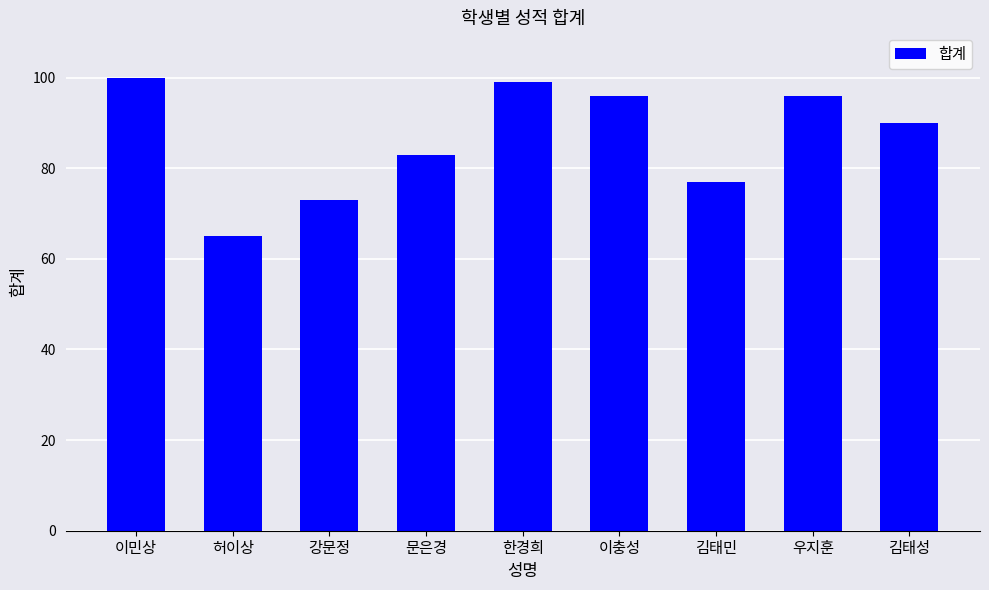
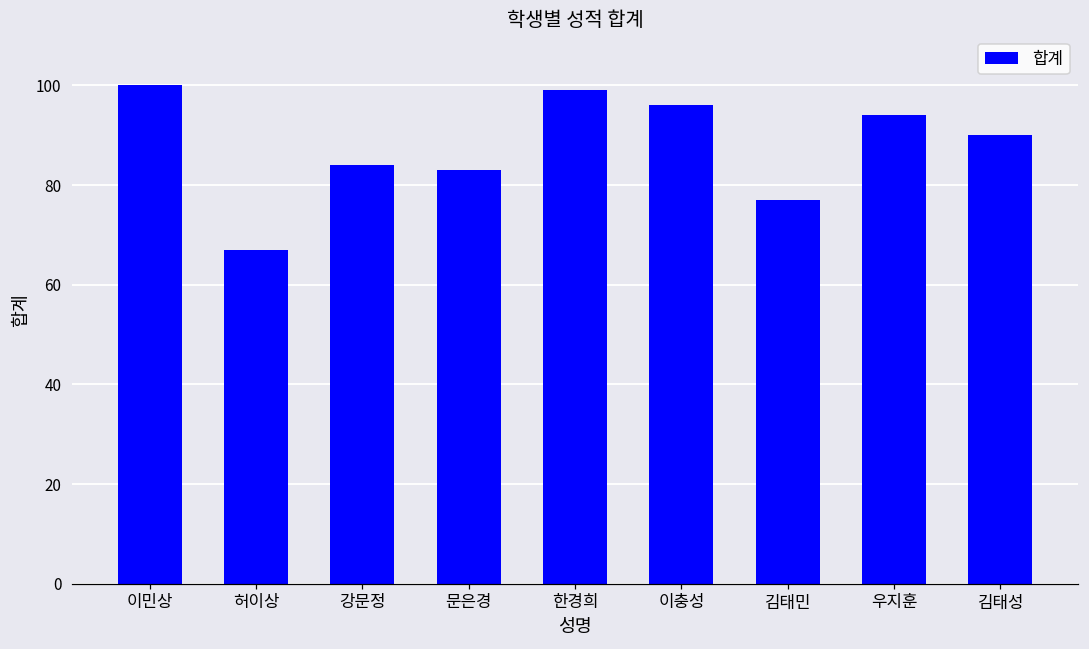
  {
    "이민상": 100,
-   "허이상": 65,
-   "강문정": 73,
+   "허이상": 67,
+   "강문정": 84,
    "문은경": 83,
    "한경희": 99,
    "이충성": 96,
    "김태민": 77,
-   "우지훈": 96,
+   "우지훈": 94,
    "김태성": 90
  }
